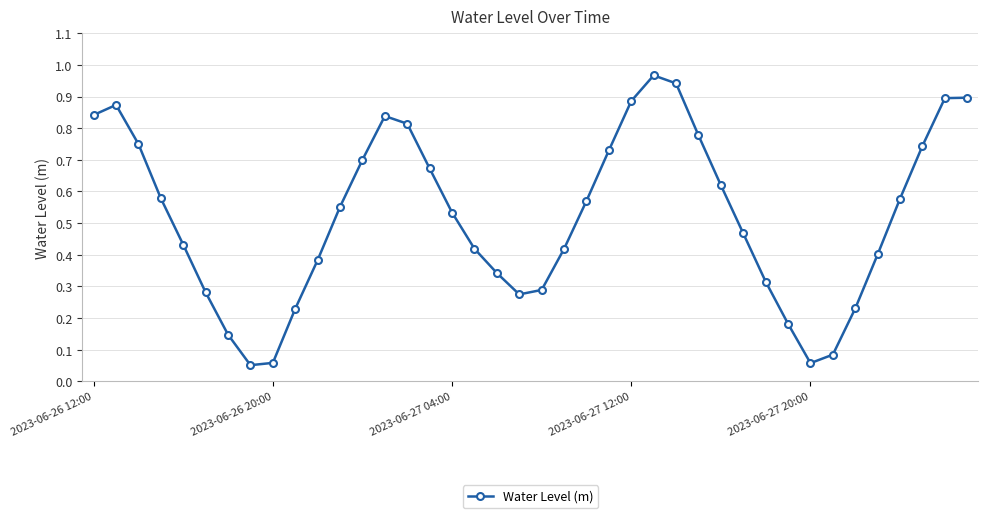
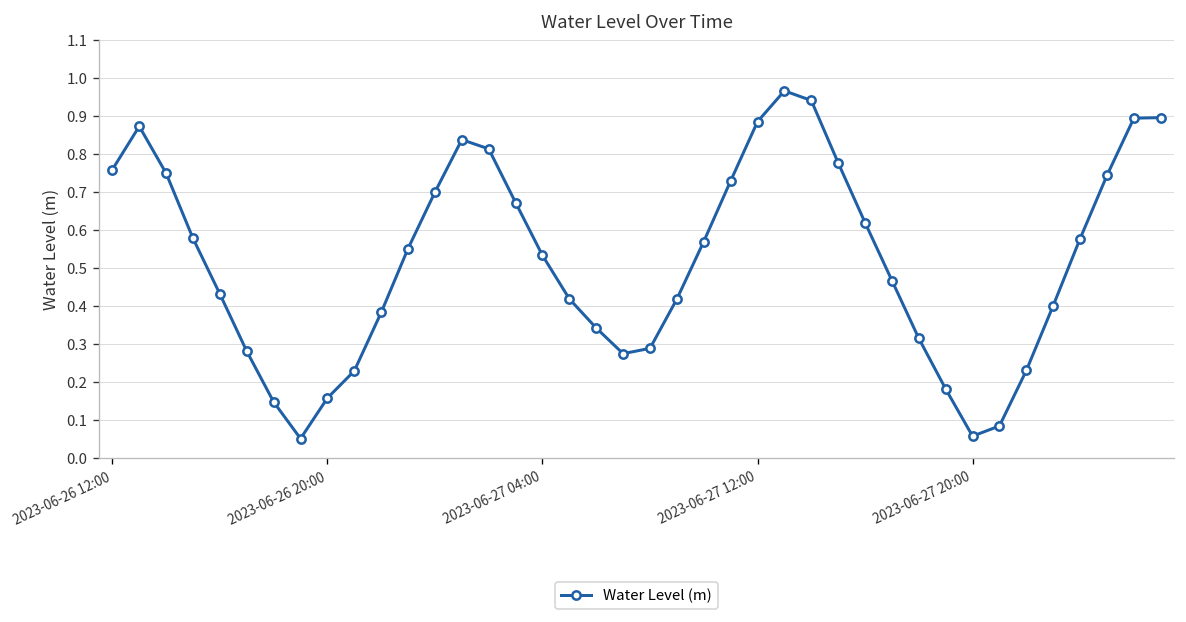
  {
-   "2023-06-26 12:00": 0.84,
-   "2023-06-26 20:00": 0.06,
+   "2023-06-26 12:00": 0.76,
+   "2023-06-26 20:00": 0.16,
    "2023-06-27 04:00": 0.53,
    "2023-06-27 12:00": 0.89,
    "2023-06-27 20:00": 0.06
  }
